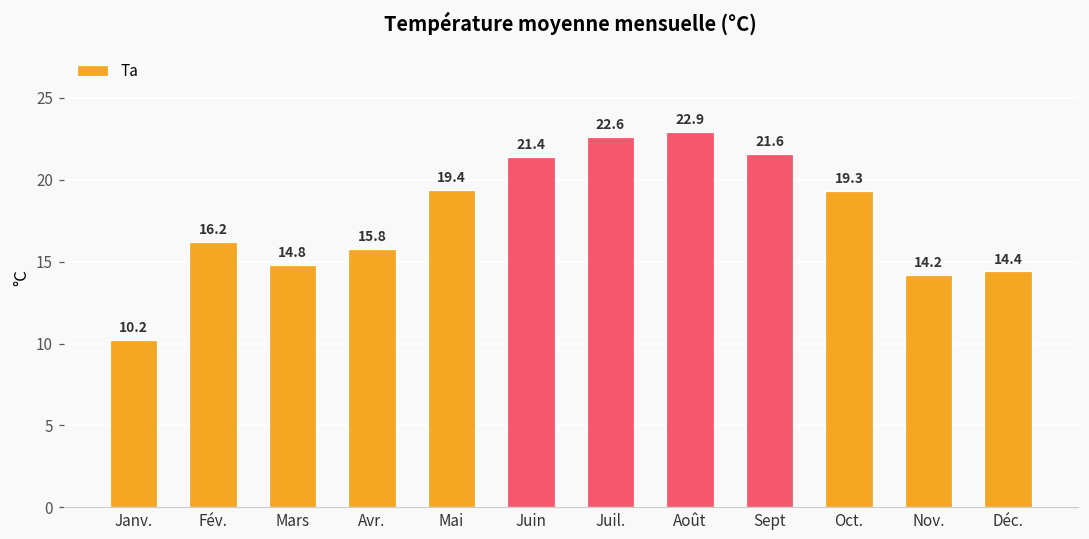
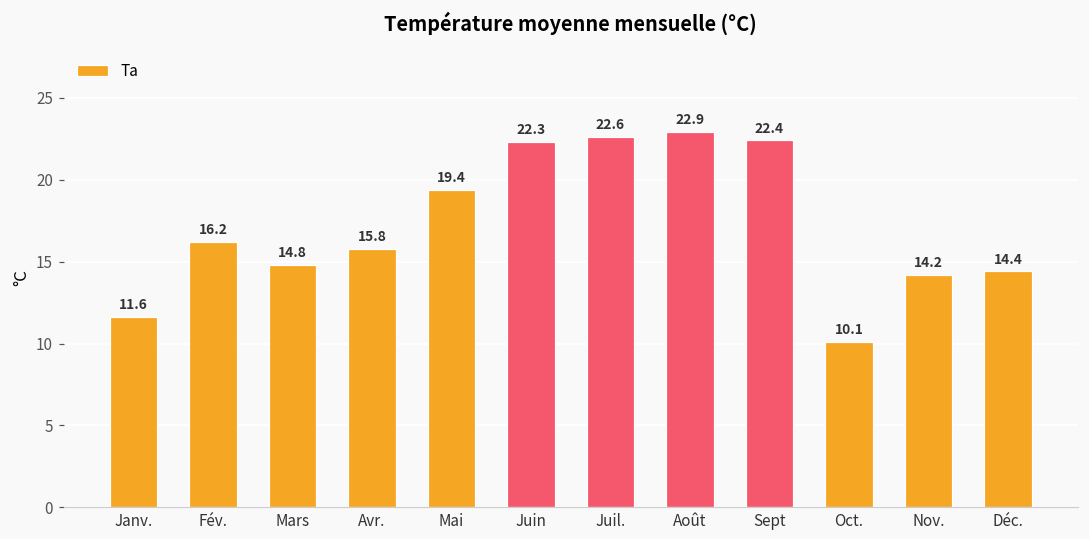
  {
-   "Janv.": 10.2,
+   "Janv.": 11.6,
    "Fév.": 16.2,
    "Mars": 14.8,
    "Avr.": 15.8,
    "Mai": 19.4,
-   "Juin": 21.4,
+   "Juin": 22.3,
    "Juil.": 22.6,
    "Août": 22.9,
-   "Sept": 21.6,
-   "Oct.": 19.3,
+   "Sept": 22.4,
+   "Oct.": 10.1,
    "Nov.": 14.2,
    "Déc.": 14.4
  }
